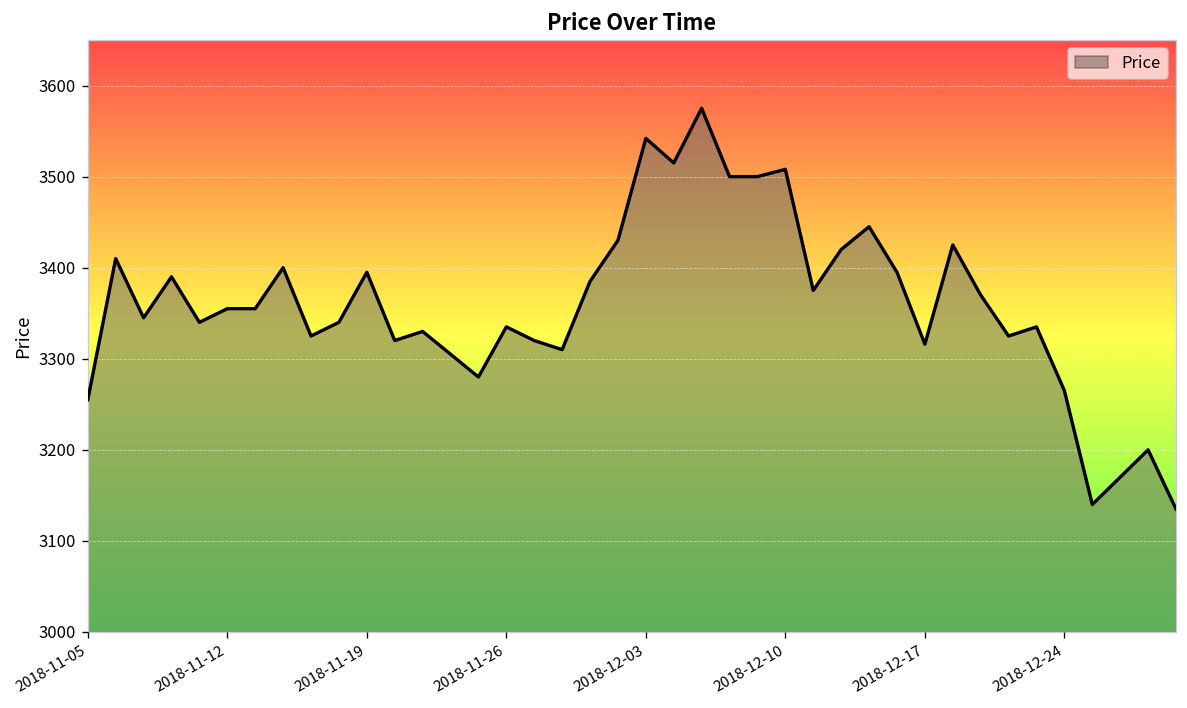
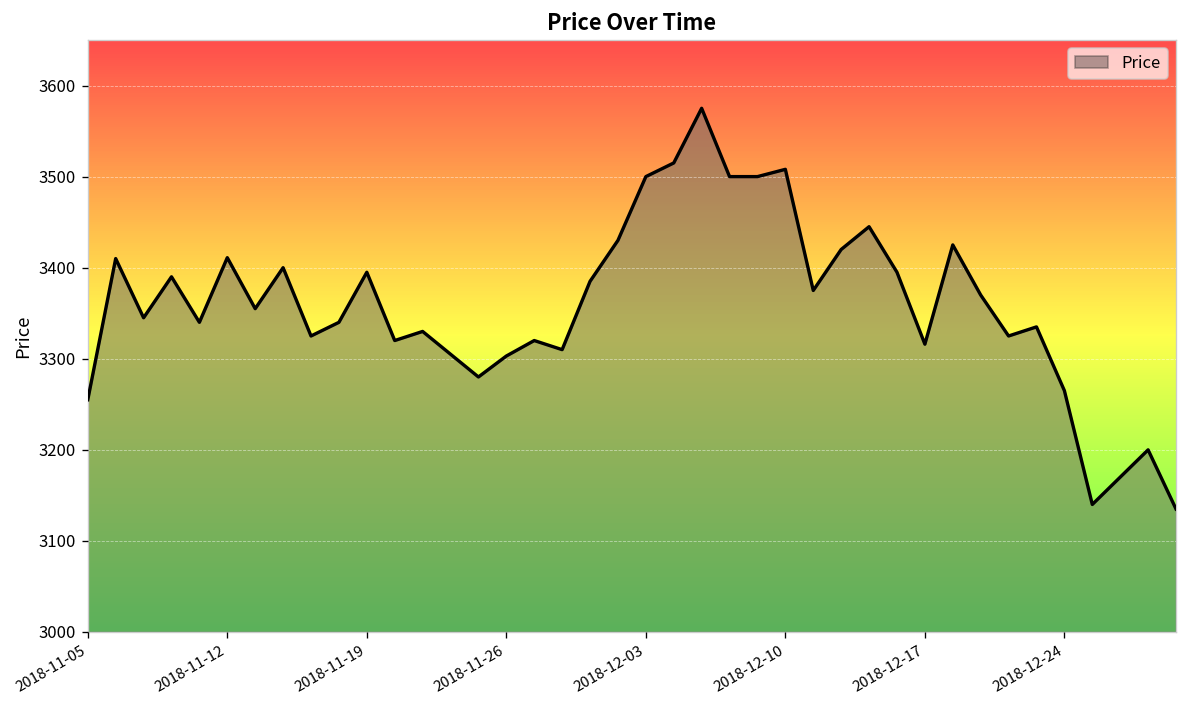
  {
    "2018-11-05": 3260,
-   "2018-11-12": 3360,
+   "2018-11-12": 3410,
    "2018-11-19": 3400,
-   "2018-11-26": 3340,
-   "2018-12-03": 3540,
+   "2018-11-26": 3300,
+   "2018-12-03": 3500,
    "2018-12-10": 3510,
    "2018-12-17": 3320,
    "2018-12-24": 3270
  }
